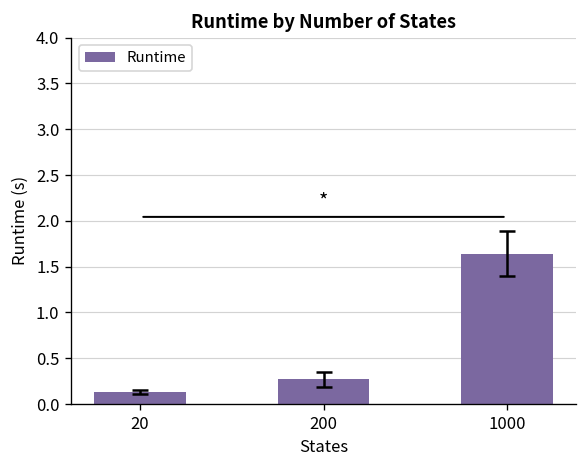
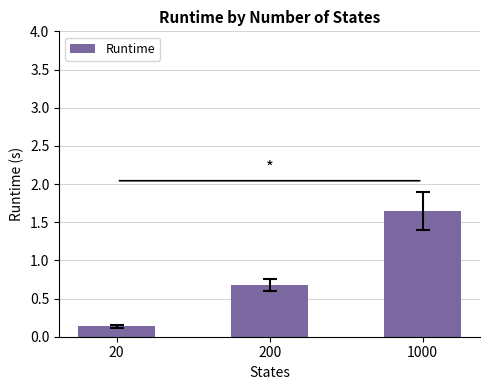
  {
    "Runtime": {
      "20": 0.1,
-     "200": 0.3,
+     "200": 0.7,
      "1000": 1.6
    }
  }
